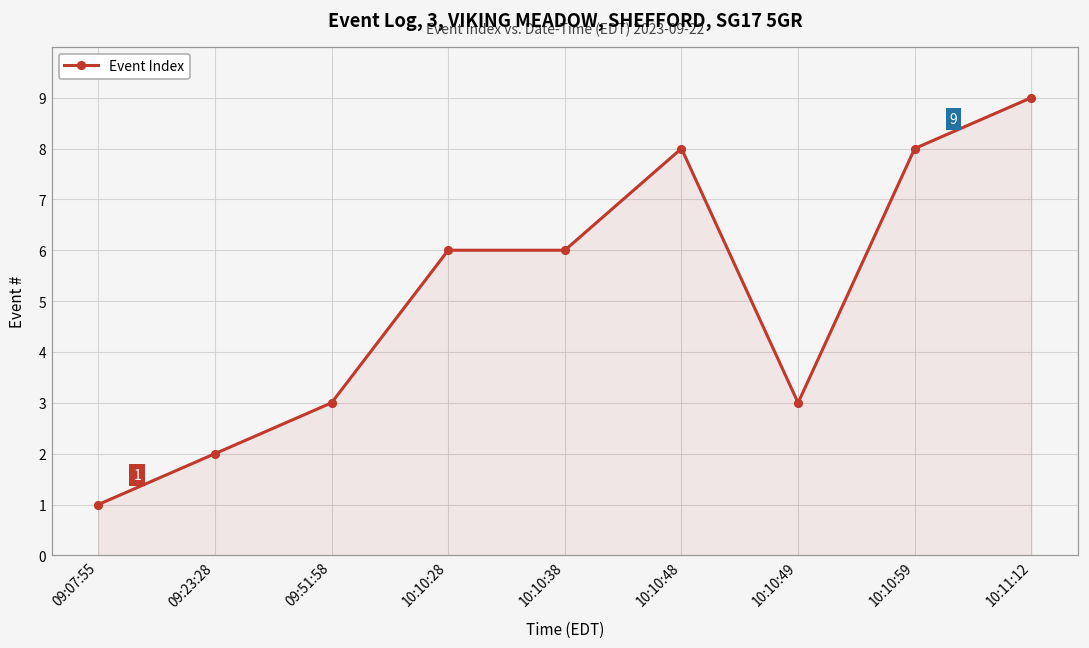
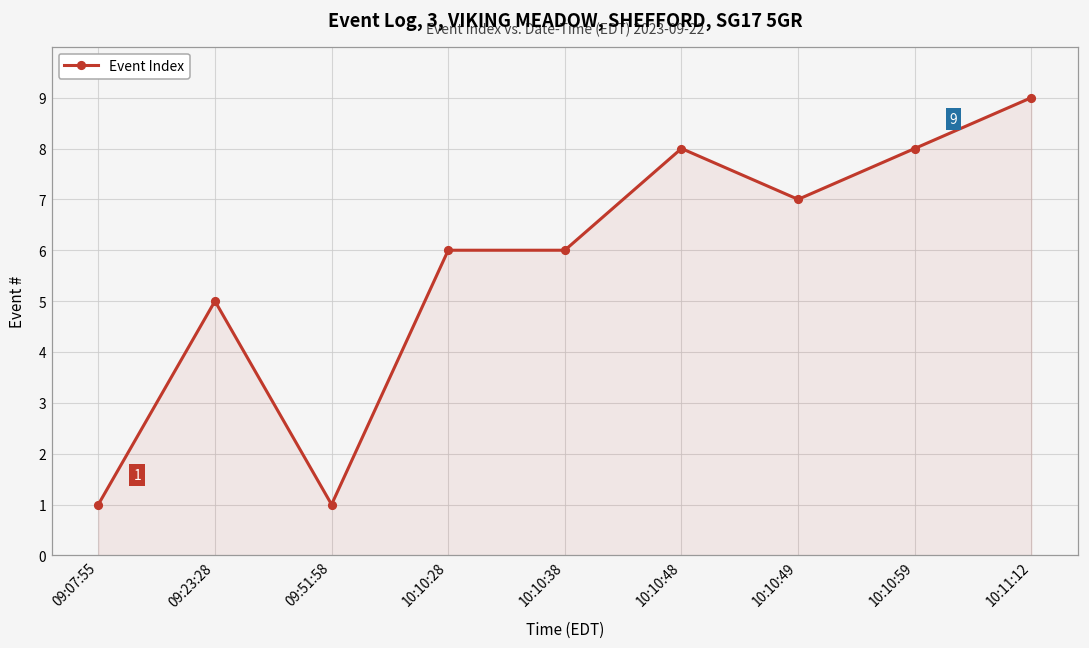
  {
    "09:07:55": 1,
-   "09:23:28": 2,
-   "09:51:58": 3,
+   "09:23:28": 5,
+   "09:51:58": 1,
    "10:10:28": 6,
    "10:10:38": 6,
    "10:10:48": 8,
-   "10:10:49": 3,
+   "10:10:49": 7,
    "10:10:59": 8,
    "10:11:12": 9
  }
